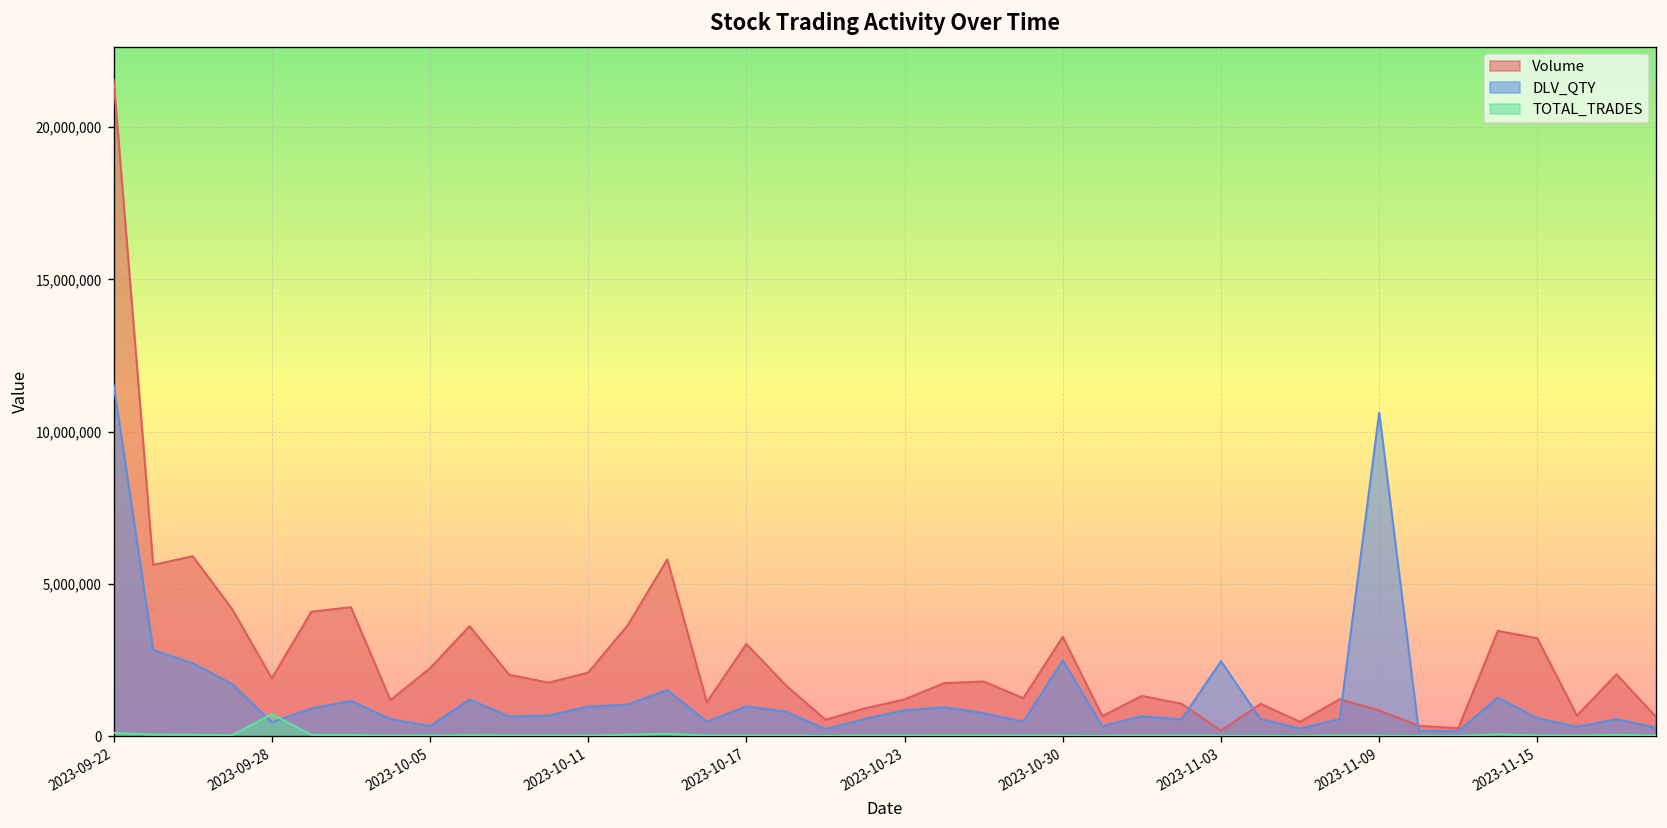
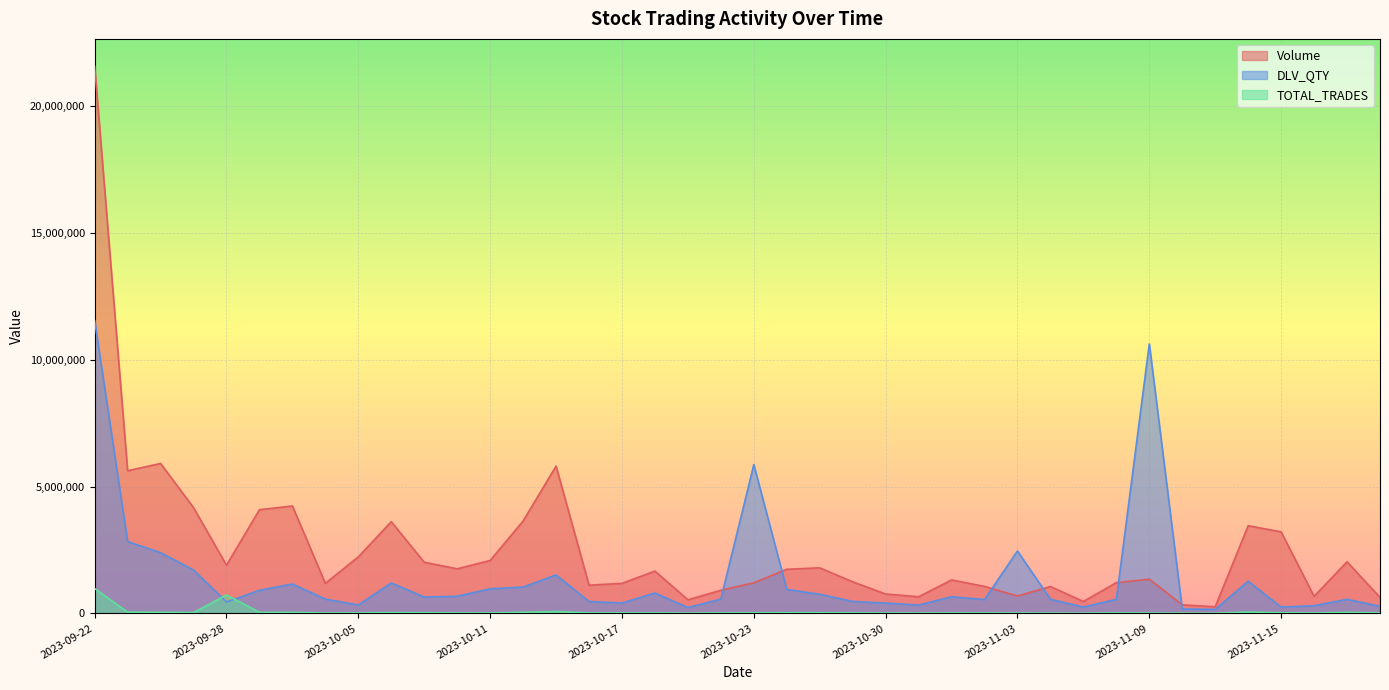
  {
    "Volume": {
      "2023-09-22": "21,600,000",
      "2023-09-28": "1,900,000",
      "2023-10-05": "2,200,000",
      "2023-10-11": "2,100,000",
-     "2023-10-17": "3,000,000",
+     "2023-10-17": "1,200,000",
      "2023-10-23": "1,200,000",
-     "2023-10-30": "3,300,000",
-     "2023-11-03": "200,000",
-     "2023-11-09": "800,000",
+     "2023-10-30": "800,000",
+     "2023-11-03": "700,000",
+     "2023-11-09": "1,300,000",
      "2023-11-15": "3,200,000"
    },
    "DLV_QTY": {
      "2023-09-22": "11,500,000",
      "2023-09-28": "500,000",
      "2023-10-05": "300,000",
      "2023-10-11": "1,000,000",
-     "2023-10-17": "1,000,000",
-     "2023-10-23": "900,000",
-     "2023-10-30": "2,500,000",
+     "2023-10-17": "400,000",
+     "2023-10-23": "5,900,000",
+     "2023-10-30": "400,000",
      "2023-11-03": "2,500,000",
      "2023-11-09": "10,600,000",
-     "2023-11-15": "600,000"
+     "2023-11-15": "200,000"
    },
    "TOTAL_TRADES": {
-     "2023-09-22": "100,000",
+     "2023-09-22": "1,000,000",
      "2023-09-28": "700,000",
      "2023-10-05": "0",
      "2023-10-11": "0",
      "2023-10-17": "0",
      "2023-10-23": "0",
      "2023-10-30": "0",
      "2023-11-03": "0",
      "2023-11-09": "0",
      "2023-11-15": "0"
    }
  }
